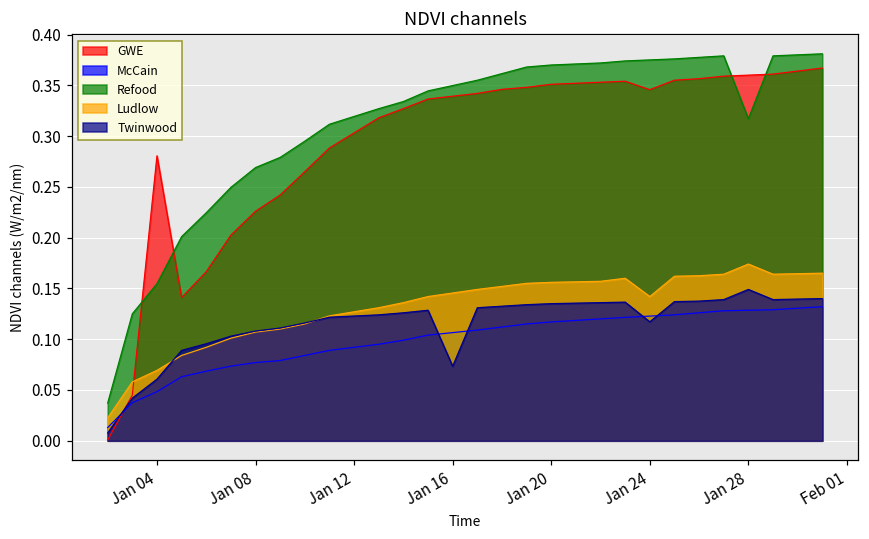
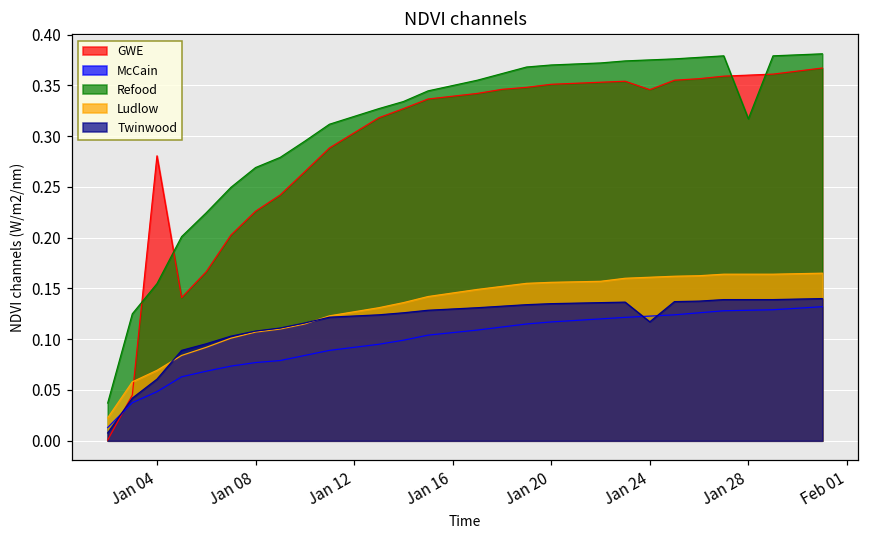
  {
    "GWE": {
      "Jan 04": 0.28,
      "Jan 08": 0.23,
      "Jan 12": 0.30,
      "Jan 16": 0.34,
      "Jan 20": 0.35,
      "Jan 24": 0.35,
      "Jan 28": 0.36
    },
    "McCain": {
      "Jan 04": 0.05,
      "Jan 08": 0.08,
      "Jan 12": 0.09,
      "Jan 16": 0.11,
      "Jan 20": 0.12,
      "Jan 24": 0.12,
      "Jan 28": 0.13
    },
    "Refood": {
      "Jan 04": 0.15,
      "Jan 08": 0.27,
      "Jan 12": 0.32,
      "Jan 16": 0.35,
      "Jan 20": 0.37,
      "Jan 24": 0.38,
      "Jan 28": 0.32
    },
    "Ludlow": {
      "Jan 04": 0.07,
      "Jan 12": 0.13,
      "Jan 16": 0.15,
      "Jan 20": 0.16,
-     "Jan 24": 0.14,
-     "Jan 28": 0.17
+     "Jan 24": 0.16,
+     "Jan 28": 0.16
    },
    "Twinwood": {
      "Jan 04": 0.06,
      "Jan 12": 0.12,
-     "Jan 16": 0.07,
+     "Jan 16": 0.13,
      "Jan 20": 0.14,
      "Jan 24": 0.12,
-     "Jan 28": 0.15
+     "Jan 28": 0.14
    }
  }
